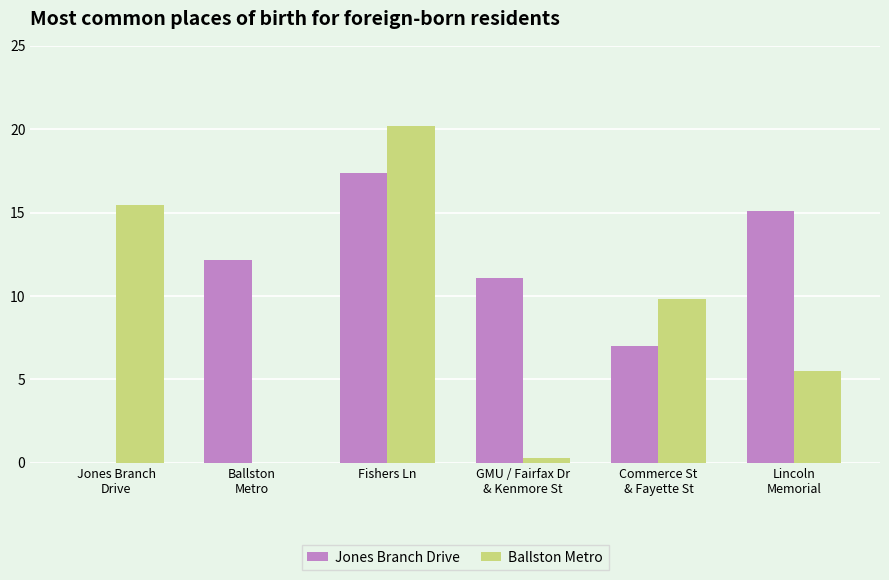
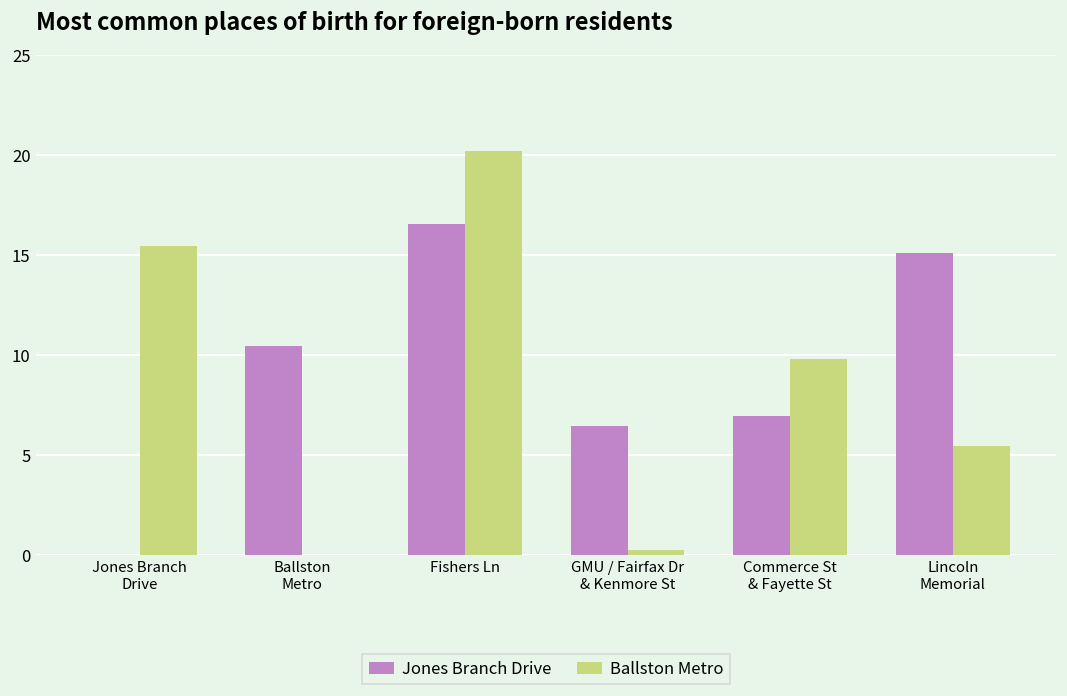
  {
    "Jones Branch Drive": {
      "Jones Branch Drive": 0.0,
-     "Ballston Metro": 12.1,
-     "Fishers Ln": 17.3,
-     "GMU / Fairfax Dr & Kenmore St": 11.1,
+     "Ballston Metro": 10.4,
+     "Fishers Ln": 16.6,
+     "GMU / Fairfax Dr & Kenmore St": 6.5,
      "Commerce St & Fayette St": 7.0,
      "Lincoln Memorial": 15.1
    },
    "Ballston Metro": {
      "Jones Branch Drive": 15.5,
      "Ballston Metro": 0.0,
      "Fishers Ln": 20.2,
      "GMU / Fairfax Dr & Kenmore St": 0.3,
      "Commerce St & Fayette St": 9.8,
      "Lincoln Memorial": 5.5
    }
  }
